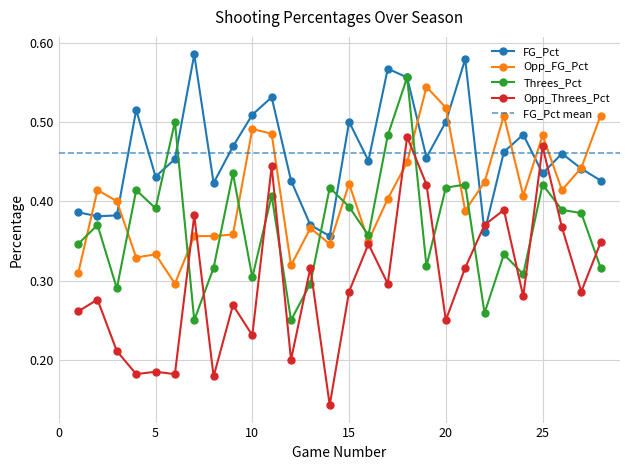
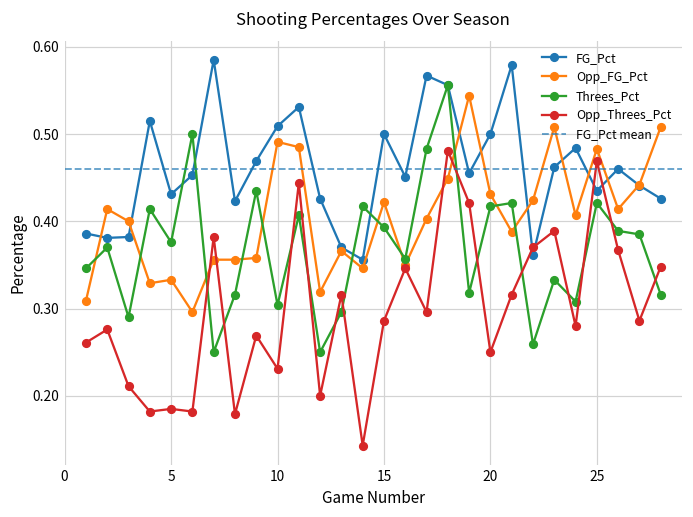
  {
    "FG_Pct": {
      "5": 0.43,
      "10": 0.51,
      "15": 0.50,
      "20": 0.50,
      "25": 0.44
    },
    "Opp_FG_Pct": {
      "5": 0.33,
      "10": 0.49,
      "15": 0.42,
-     "20": 0.52,
+     "20": 0.43,
      "25": 0.48
    },
    "Threes_Pct": {
-     "5": 0.39,
+     "5": 0.38,
      "10": 0.30,
      "15": 0.39,
      "20": 0.42,
      "25": 0.42
    },
    "Opp_Threes_Pct": {
      "5": 0.19,
      "10": 0.23,
      "15": 0.29,
      "20": 0.25,
      "25": 0.47
    }
  }
